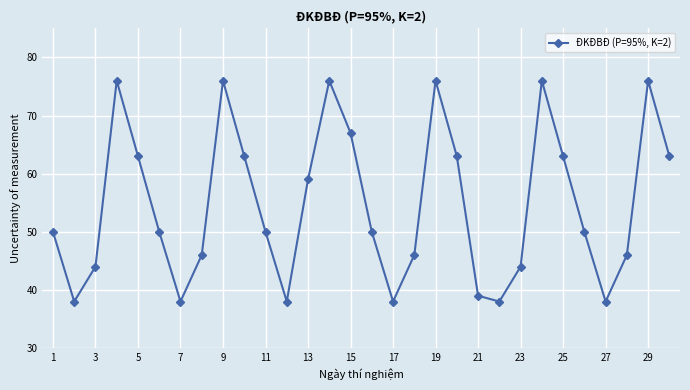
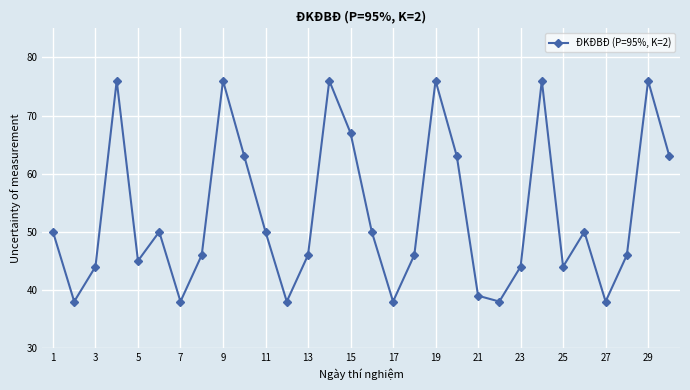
  {
    "1": 50,
    "3": 44,
-   "5": 63,
+   "5": 45,
    "7": 38,
    "9": 76,
    "11": 50,
-   "13": 59,
+   "13": 46,
    "15": 67,
    "17": 38,
    "19": 76,
    "21": 39,
    "23": 44,
-   "25": 63,
+   "25": 44,
    "27": 38,
    "29": 76
  }
